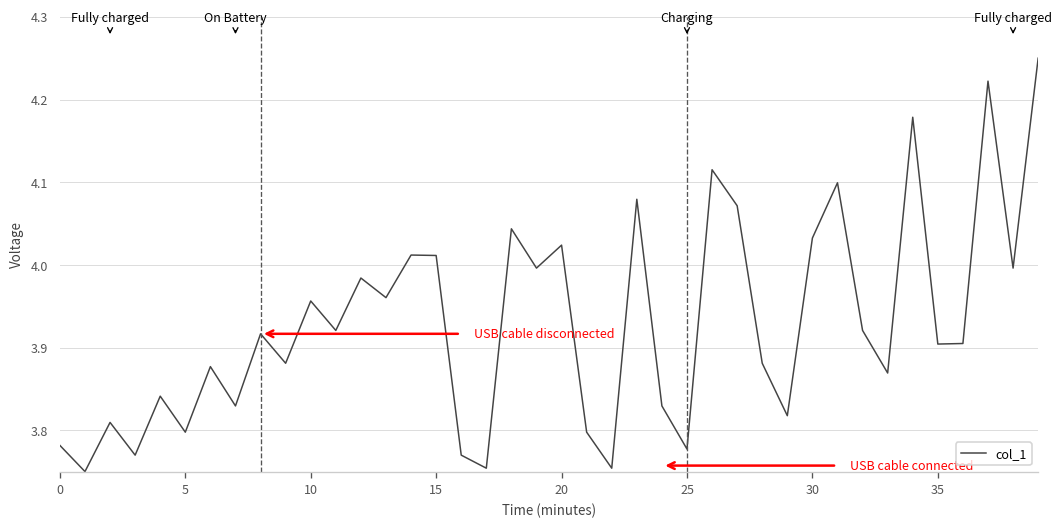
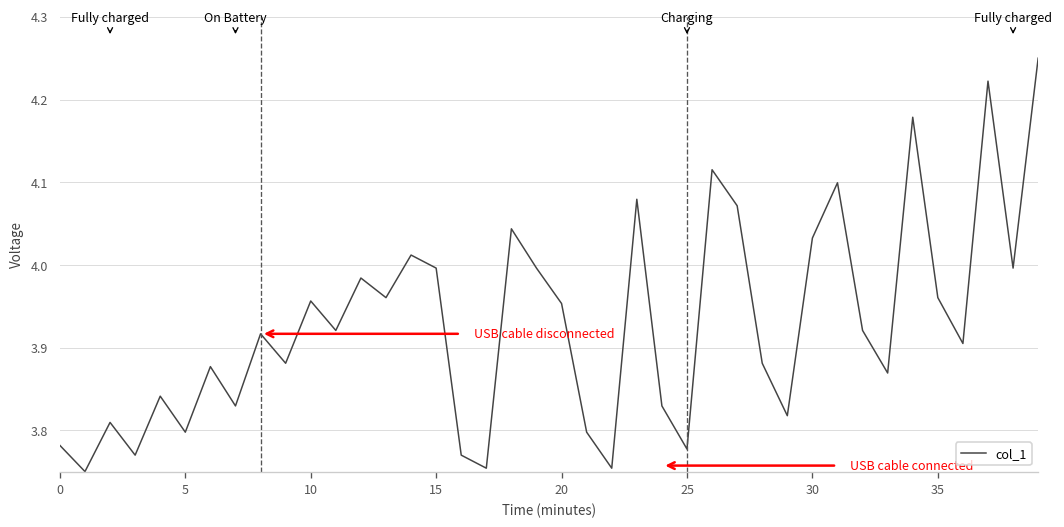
  {
    "0": 3.78,
    "5": 3.80,
    "10": 3.96,
-   "15": 4.01,
-   "20": 4.02,
+   "15": 4.00,
+   "20": 3.95,
    "25": 3.78,
    "30": 4.03,
-   "35": 3.90
+   "35": 3.96
  }
